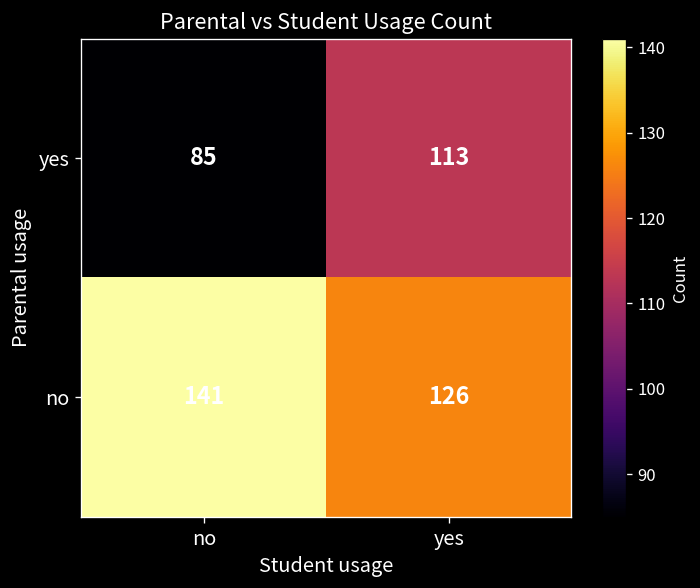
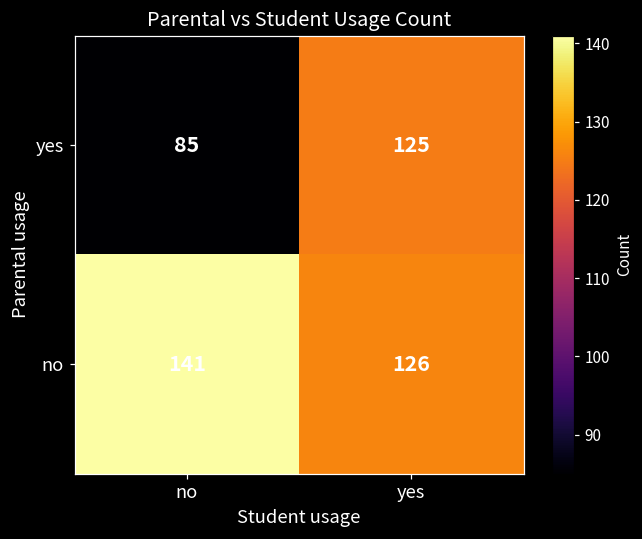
  {
    "yes": {
      "no": 85,
-     "yes": 113
+     "yes": 125
    },
    "no": {
      "no": 141,
      "yes": 126
    }
  }
